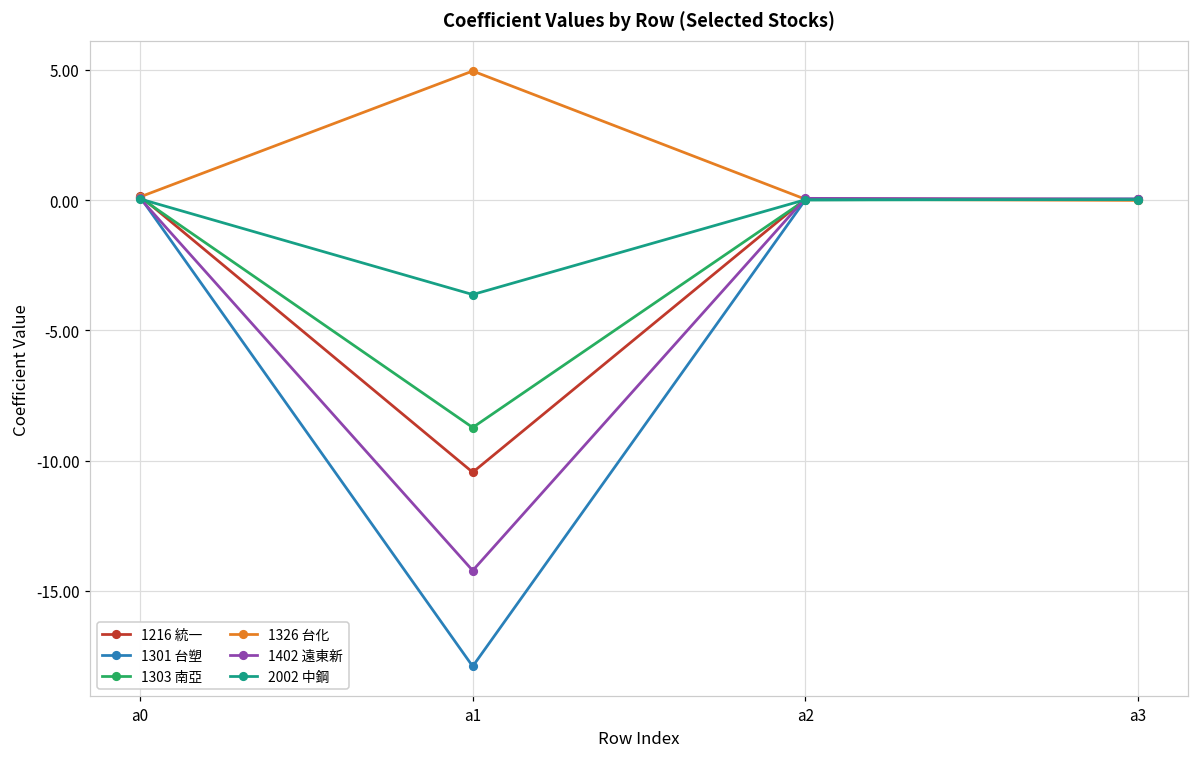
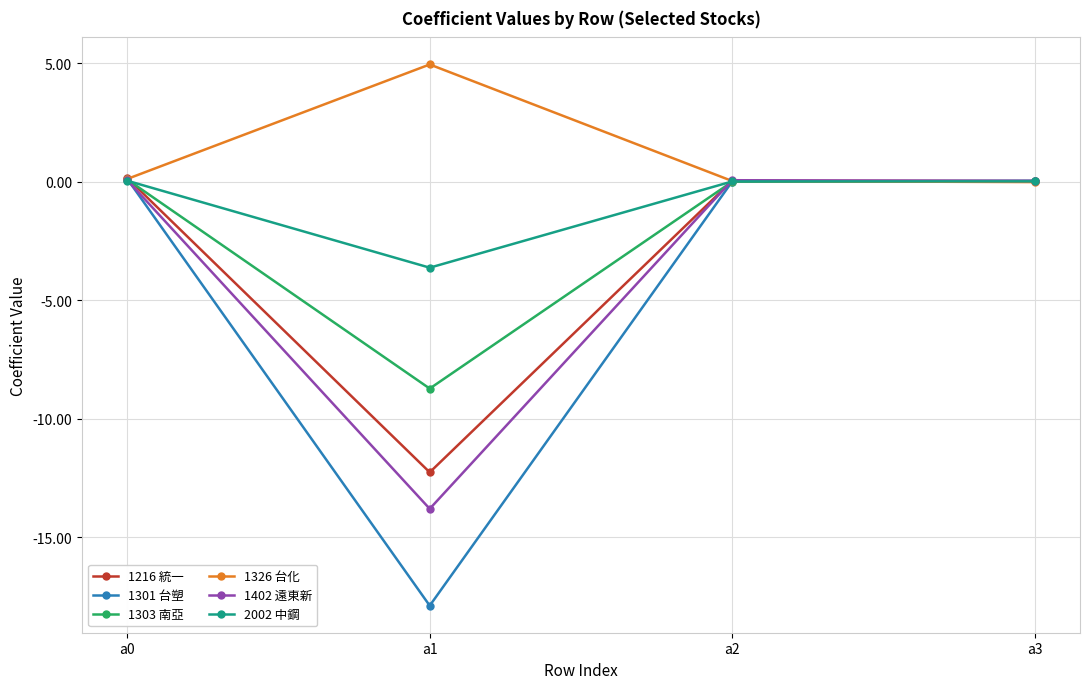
  {
    "1216 統一": {
-     "a1": -10.4
+     "a1": -12.3
    },
    "1301 台塑": {
      "a1": -17.9
    },
    "1326 台化": {
      "a1": 4.9
    },
    "1402 遠東新": {
-     "a1": -14.2
+     "a1": -13.8
    }
  }
